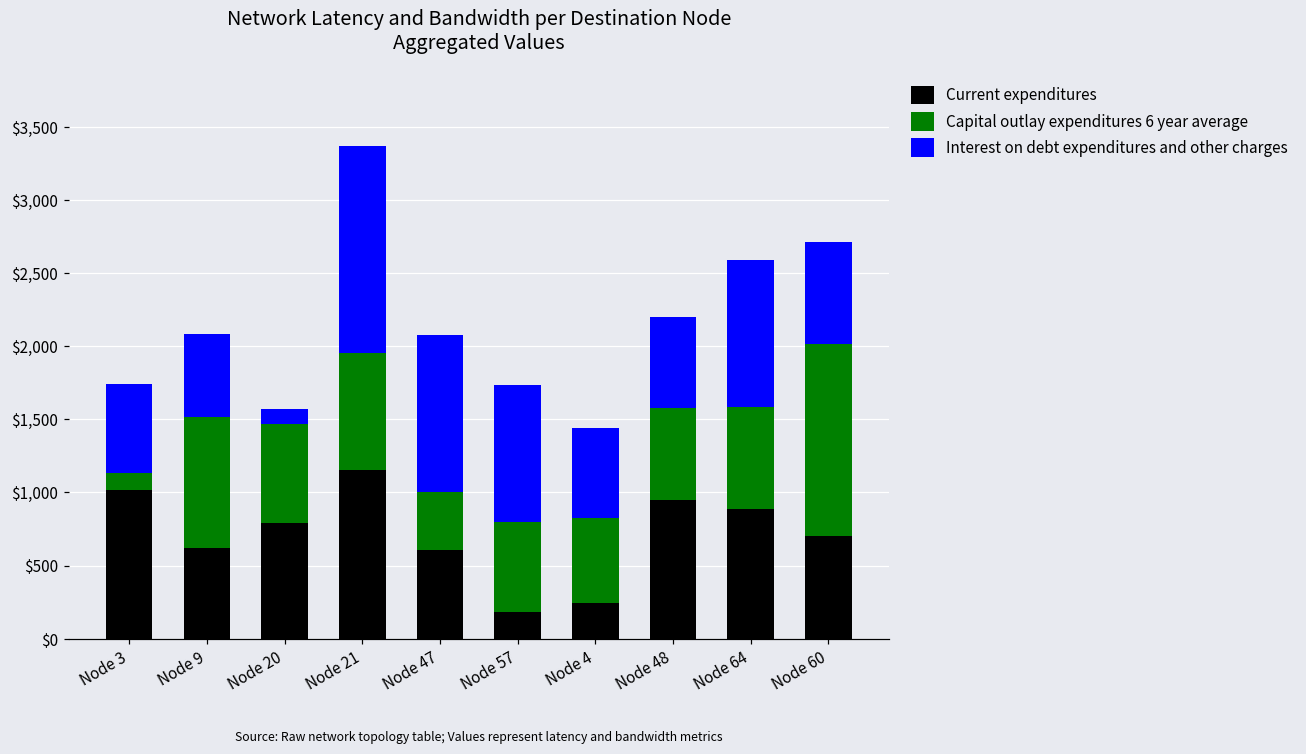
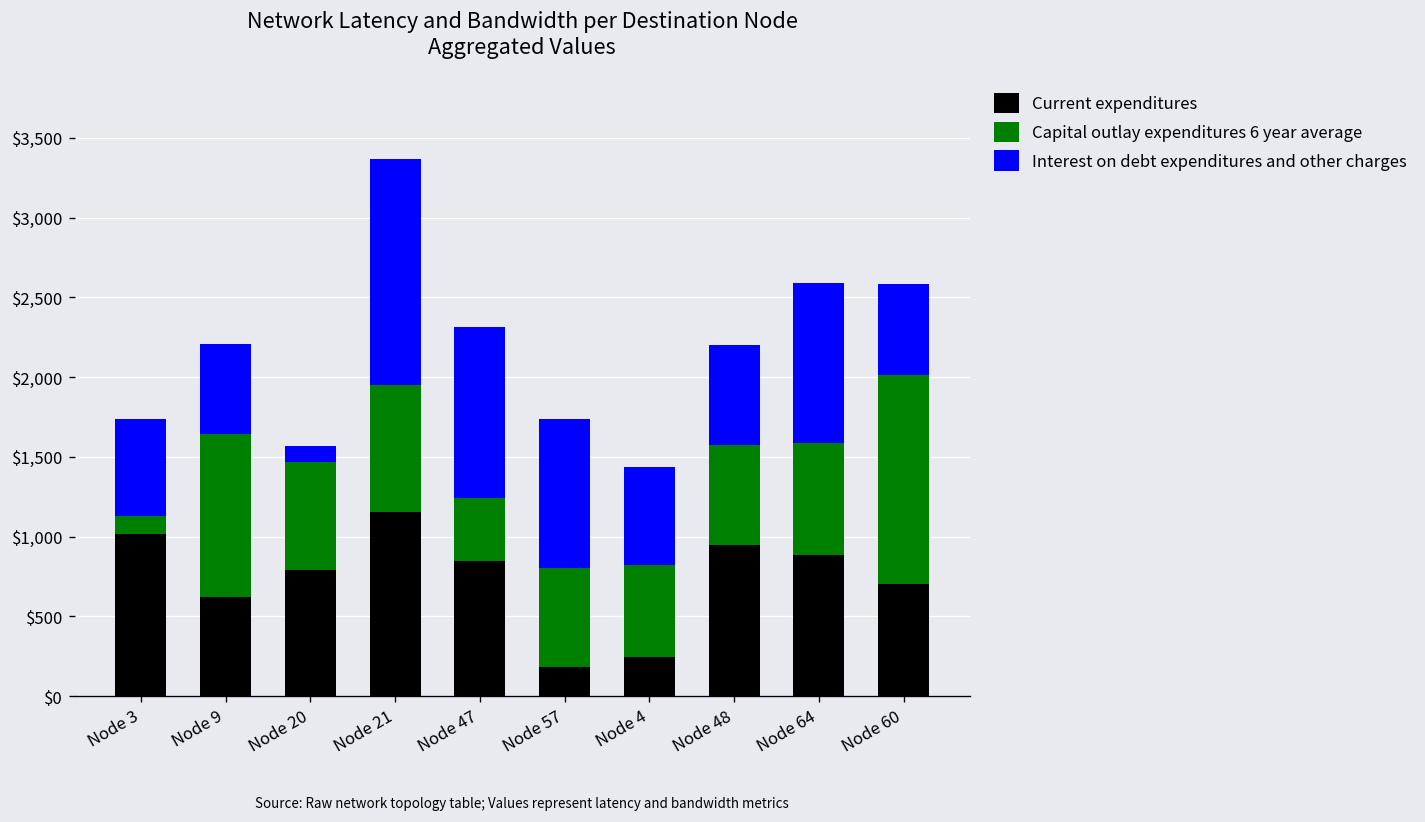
  {
    "Current expenditures": {
      "Node 3": "$1,020",
      "Node 9": "$620",
      "Node 20": "$790",
      "Node 21": "$1,150",
-     "Node 47": "$610",
+     "Node 47": "$850",
      "Node 57": "$180",
      "Node 4": "$250",
      "Node 48": "$950",
      "Node 64": "$890",
      "Node 60": "$700"
    },
    "Capital outlay expenditures 6 year average": {
      "Node 3": "$120",
-     "Node 9": "$900",
+     "Node 9": "$1,020",
      "Node 20": "$680",
      "Node 21": "$800",
      "Node 47": "$390",
      "Node 57": "$620",
      "Node 4": "$580",
      "Node 48": "$630",
      "Node 64": "$700",
      "Node 60": "$1,310"
    },
    "Interest on debt expenditures and other charges": {
      "Node 3": "$610",
      "Node 9": "$560",
      "Node 20": "$100",
      "Node 21": "$1,420",
      "Node 47": "$1,070",
      "Node 57": "$930",
      "Node 4": "$620",
      "Node 48": "$630",
      "Node 64": "$1,000",
-     "Node 60": "$700"
+     "Node 60": "$570"
    }
  }
